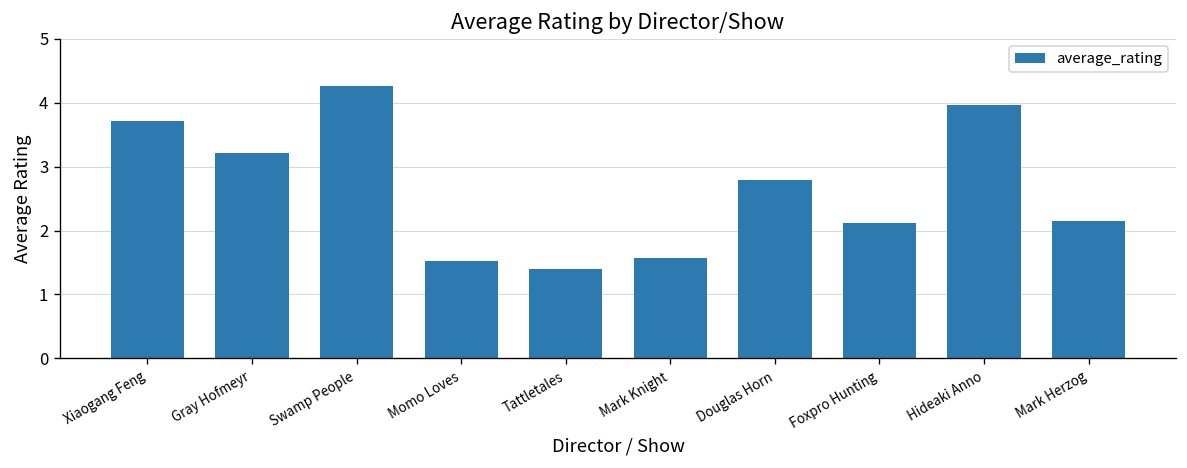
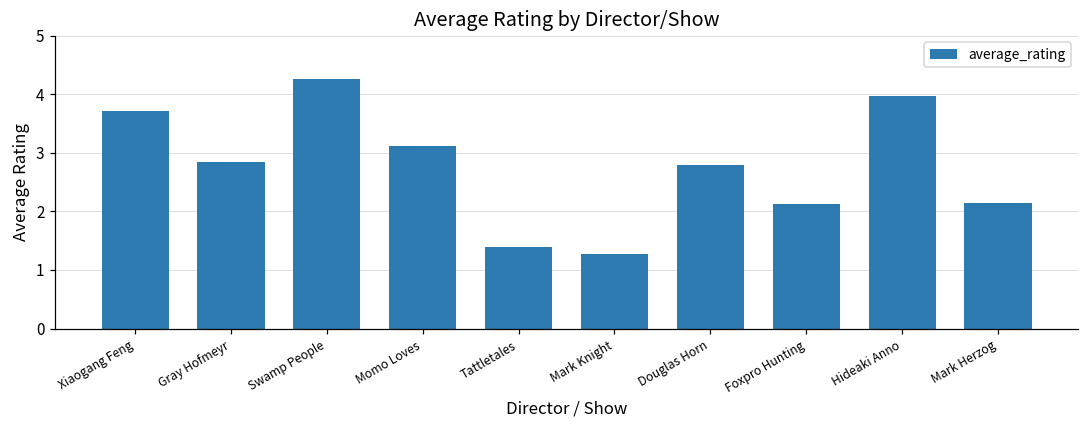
  {
    "Xiaogang Feng": 3.7,
-   "Gray Hofmeyr": 3.2,
+   "Gray Hofmeyr": 2.8,
    "Swamp People": 4.3,
-   "Momo Loves": 1.5,
+   "Momo Loves": 3.1,
    "Tattletales": 1.4,
-   "Mark Knight": 1.6,
+   "Mark Knight": 1.3,
    "Douglas Horn": 2.8,
    "Foxpro Hunting": 2.1,
    "Hideaki Anno": 4.0,
    "Mark Herzog": 2.2
  }
